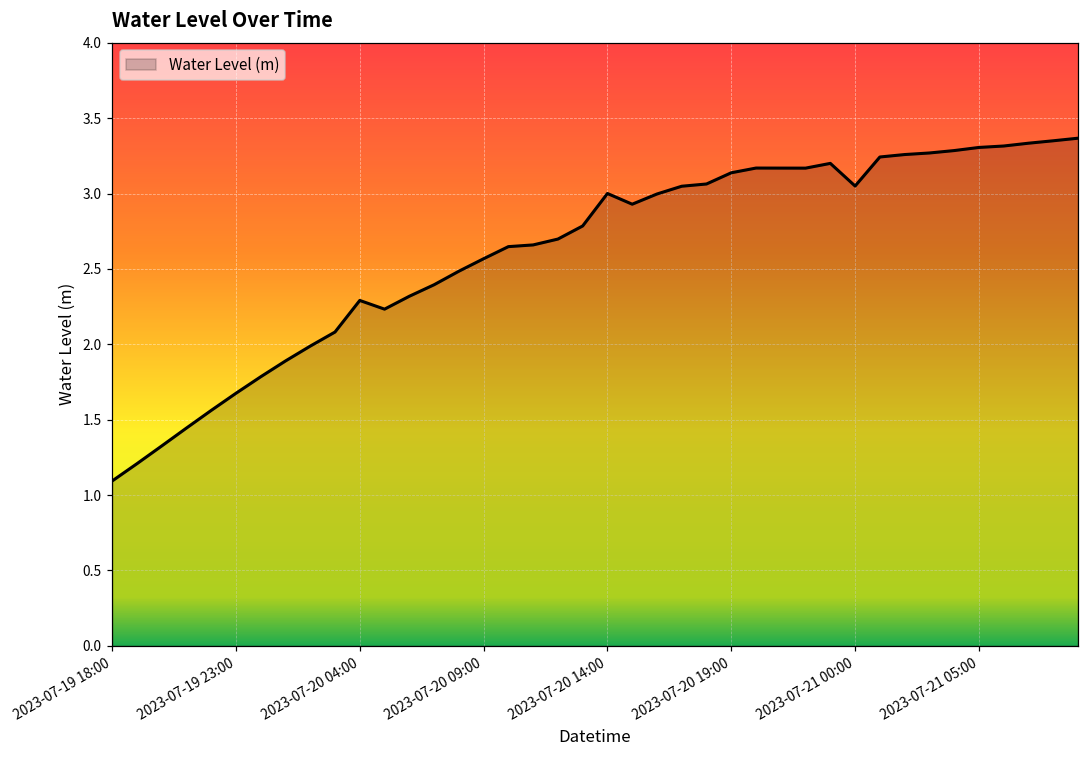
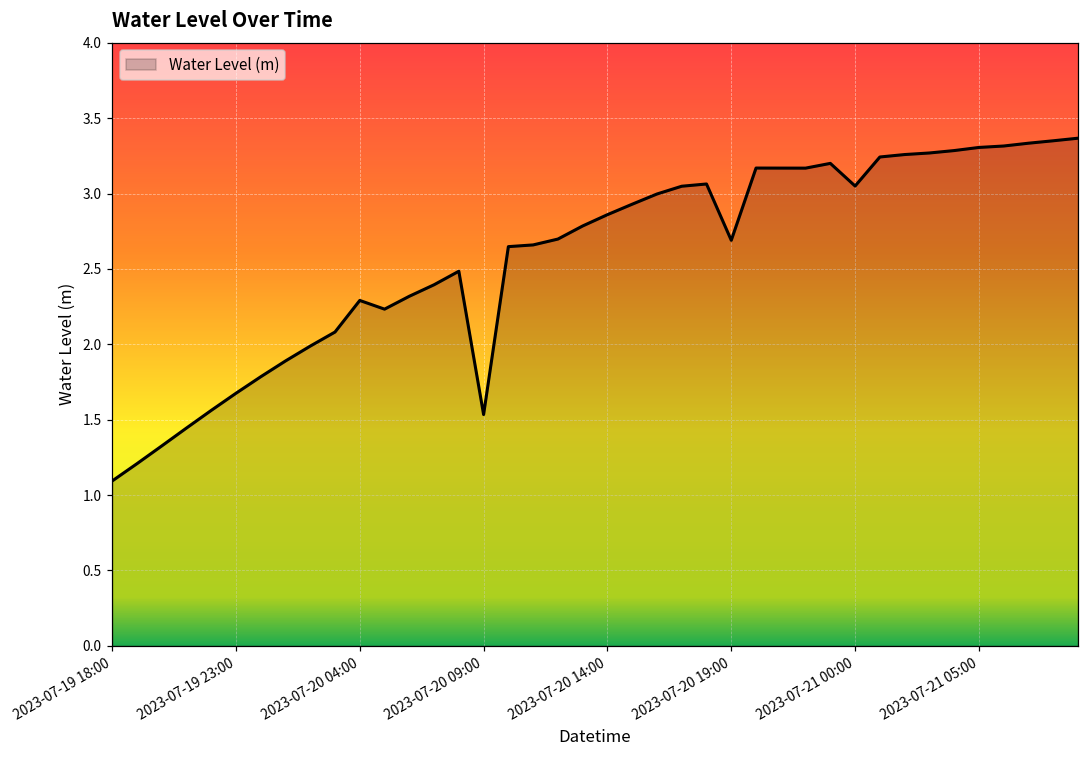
  {
    "2023-07-19 18:00": 1.09,
    "2023-07-19 23:00": 1.67,
    "2023-07-20 04:00": 2.29,
-   "2023-07-20 09:00": 2.57,
-   "2023-07-20 14:00": 3.00,
-   "2023-07-20 19:00": 3.14,
+   "2023-07-20 09:00": 1.53,
+   "2023-07-20 14:00": 2.86,
+   "2023-07-20 19:00": 2.69,
    "2023-07-21 00:00": 3.05,
    "2023-07-21 05:00": 3.31
  }
